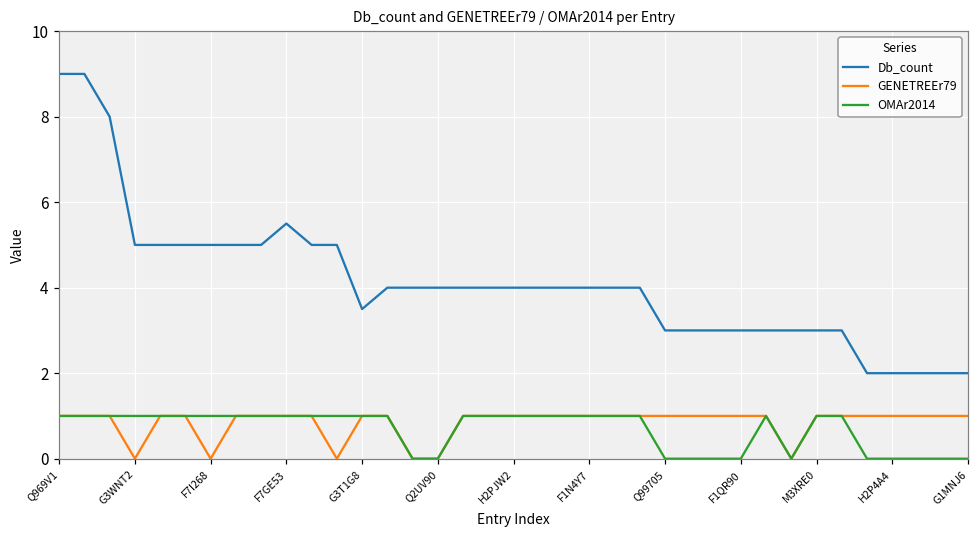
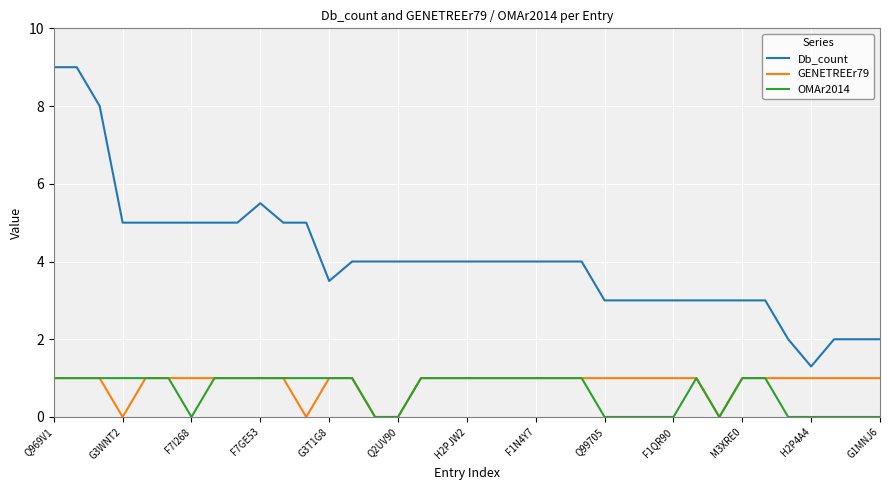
  {
    "Db_count": {
      "G3WNT2": 5.0,
      "F7I268": 5.0,
      "F7GE53": 5.5,
      "G3T1G8": 3.5,
      "Q2UV90": 4.0,
      "H2PJW2": 4.0,
      "F1N4Y7": 4.0,
      "Q99705": 3.0,
      "F1QR90": 3.0,
      "M3XRE0": 3.0,
-     "H2P4A4": 2.0,
+     "H2P4A4": 1.3,
      "G1MNJ6": 2.0
    },
    "GENETREEr79": {
      "G3WNT2": 0,
-     "F7I268": 0,
+     "F7I268": 1,
      "Q99705": 1,
      "F1QR90": 1,
      "H2P4A4": 1,
      "G1MNJ6": 1
    },
    "OMAr2014": {
      "G3WNT2": 1,
-     "F7I268": 1,
+     "F7I268": 0,
      "Q99705": 0,
      "F1QR90": 0,
      "H2P4A4": 0,
      "G1MNJ6": 0
    }
  }
